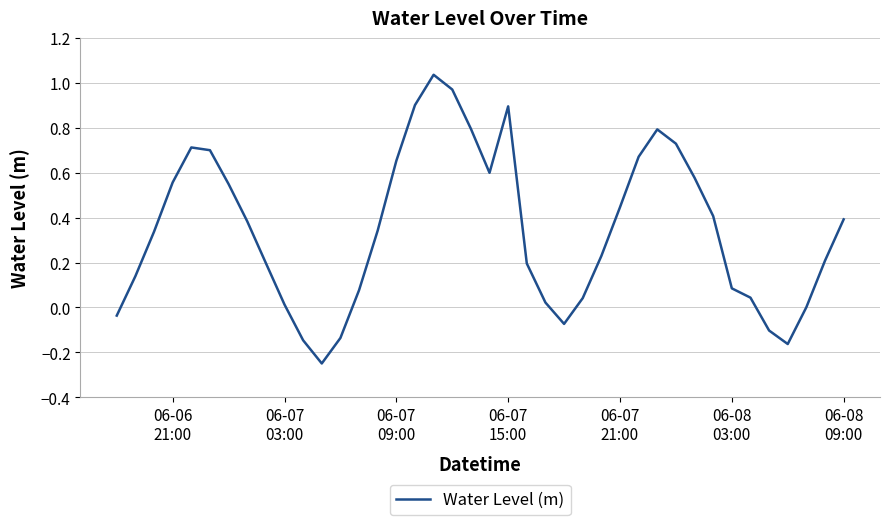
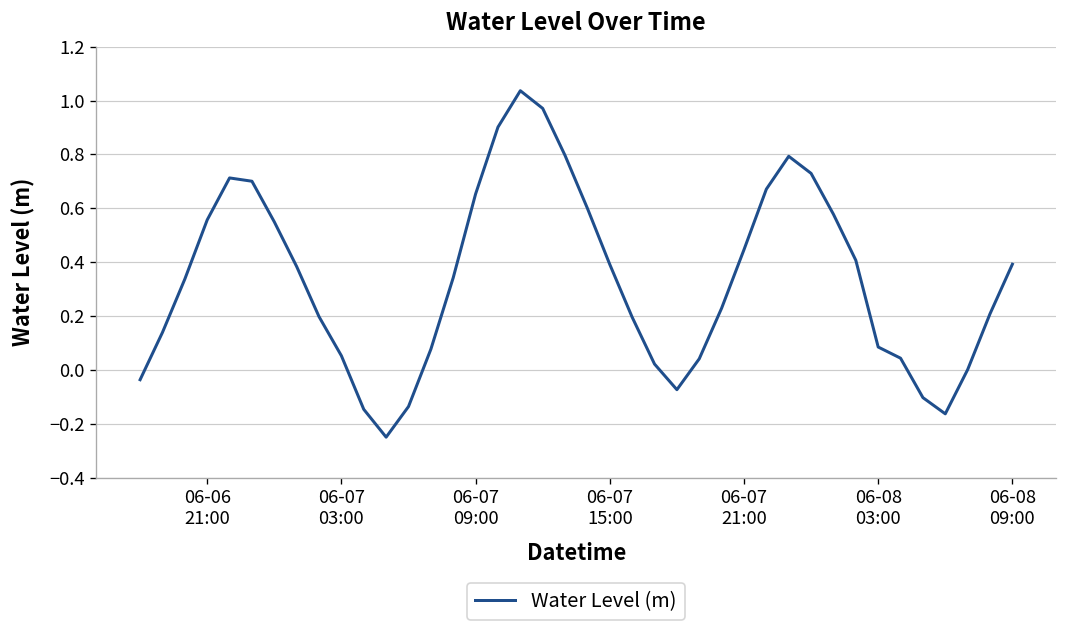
  {
    "06-06 21:00": 0.56,
-   "06-07 03:00": 0.01,
+   "06-07 03:00": 0.05,
    "06-07 09:00": 0.65,
-   "06-07 15:00": 0.90,
+   "06-07 15:00": 0.39,
    "06-07 21:00": 0.45,
    "06-08 03:00": 0.09,
    "06-08 09:00": 0.39
  }
